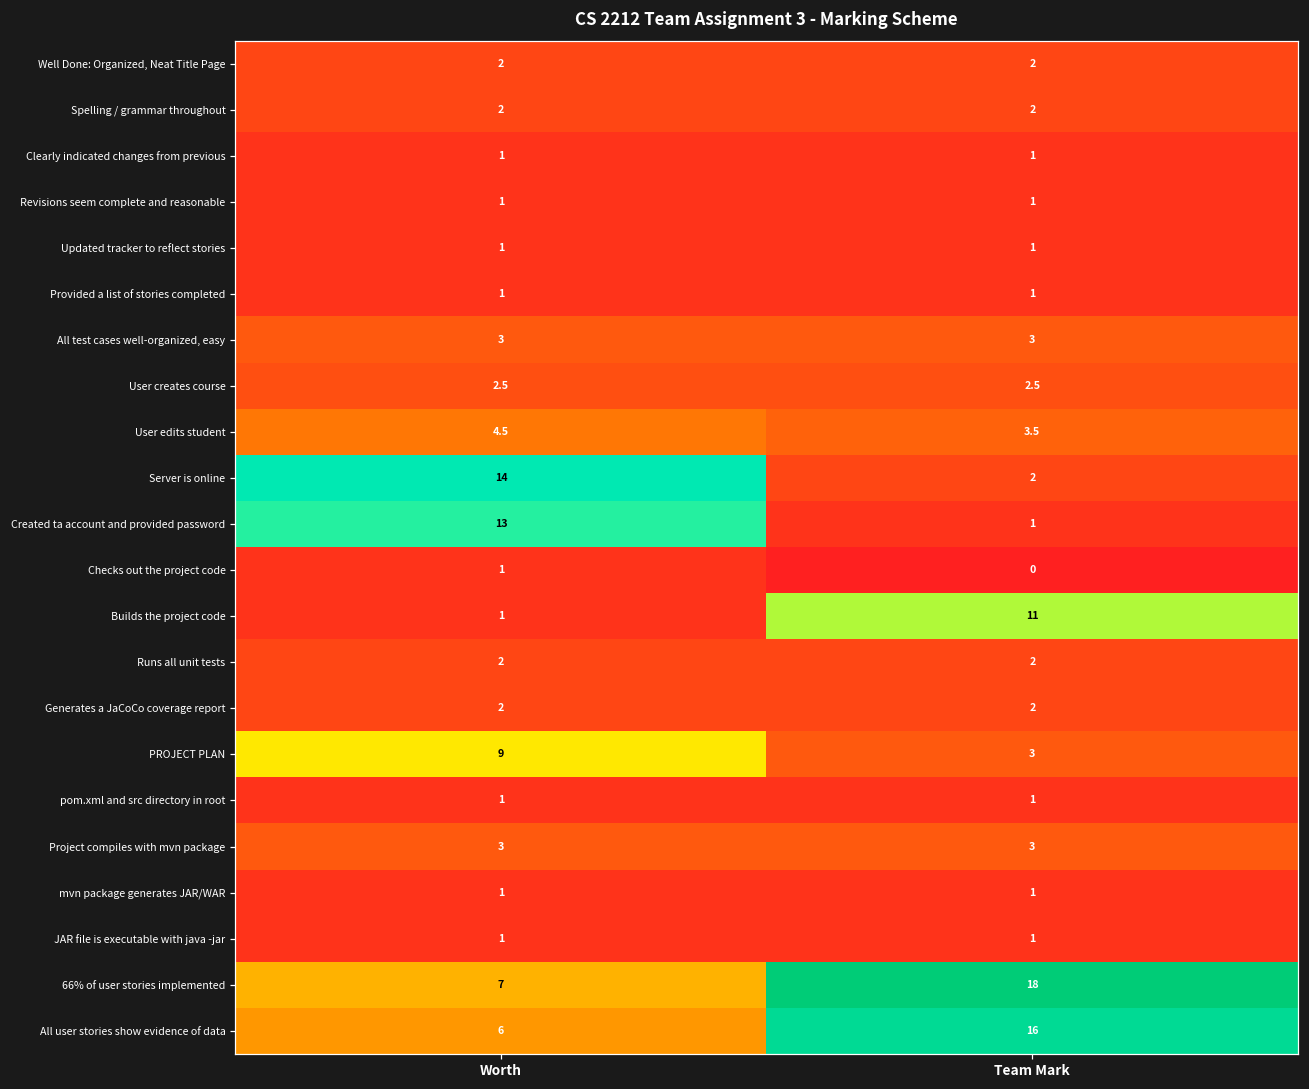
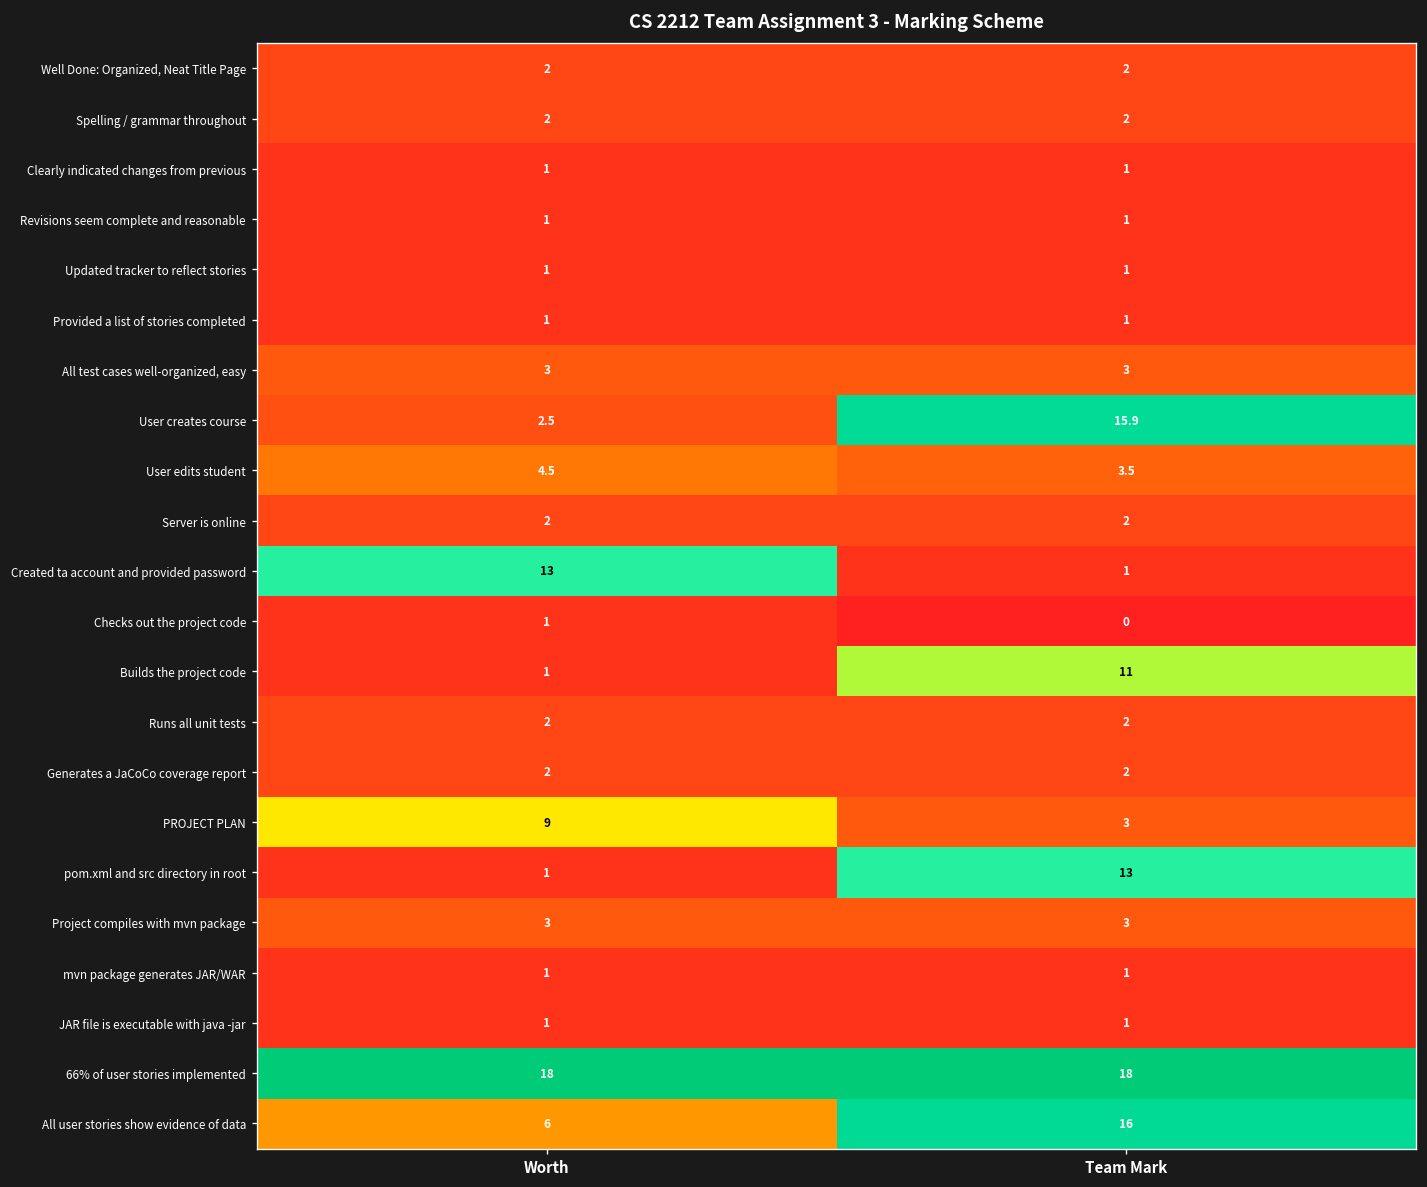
  {
    "Well Done: Organized, Neat Title Page": {
      "Worth": 2,
      "Team Mark": 2
    },
    "Spelling / grammar throughout": {
      "Worth": 2,
      "Team Mark": 2
    },
    "Clearly indicated changes from previous": {
      "Worth": 1,
      "Team Mark": 1
    },
    "Revisions seem complete and reasonable": {
      "Worth": 1,
      "Team Mark": 1
    },
    "Updated tracker to reflect stories": {
      "Worth": 1,
      "Team Mark": 1
    },
    "Provided a list of stories completed": {
      "Worth": 1,
      "Team Mark": 1
    },
    "All test cases well-organized, easy": {
      "Worth": 3,
      "Team Mark": 3
    },
    "User creates course": {
      "Worth": 2.5,
-     "Team Mark": 2.5
+     "Team Mark": 15.9
    },
    "User edits student": {
      "Worth": 4.5,
      "Team Mark": 3.5
    },
    "Server is online": {
-     "Worth": 14,
+     "Worth": 2,
      "Team Mark": 2
    },
    "Created ta account and provided password": {
      "Worth": 13,
      "Team Mark": 1
    },
    "Checks out the project code": {
      "Worth": 1,
      "Team Mark": 0
    },
    "Builds the project code": {
      "Worth": 1,
      "Team Mark": 11
    },
    "Runs all unit tests": {
      "Worth": 2,
      "Team Mark": 2
    },
    "Generates a JaCoCo coverage report": {
      "Worth": 2,
      "Team Mark": 2
    },
    "PROJECT PLAN": {
      "Worth": 9,
      "Team Mark": 3
    },
    "pom.xml and src directory in root": {
      "Worth": 1,
-     "Team Mark": 1
+     "Team Mark": 13
    },
    "Project compiles with mvn package": {
      "Worth": 3,
      "Team Mark": 3
    },
    "mvn package generates JAR/WAR": {
      "Worth": 1,
      "Team Mark": 1
    },
    "JAR file is executable with java -jar": {
      "Worth": 1,
      "Team Mark": 1
    },
    "66% of user stories implemented": {
-     "Worth": 7,
+     "Worth": 18,
      "Team Mark": 18
    },
    "All user stories show evidence of data": {
      "Worth": 6,
      "Team Mark": 16
    }
  }
